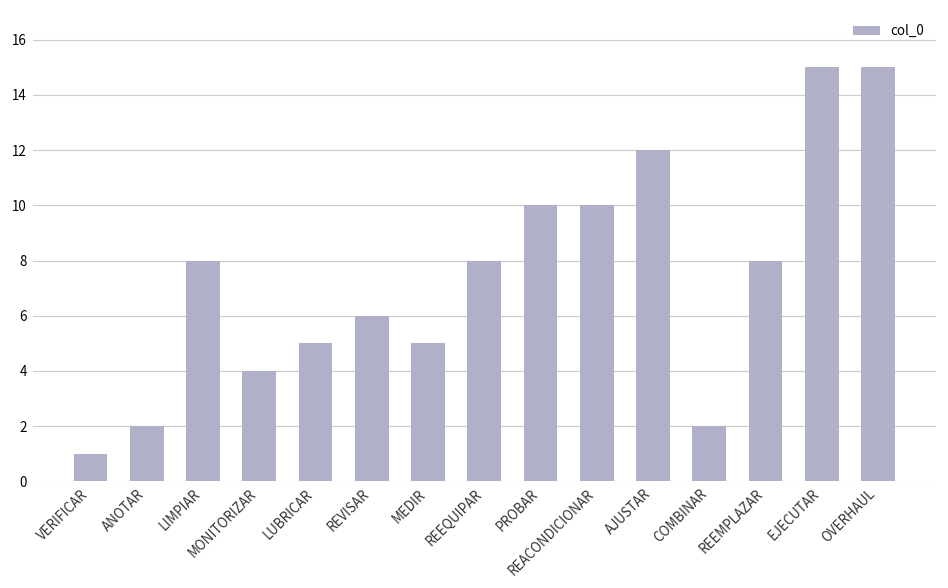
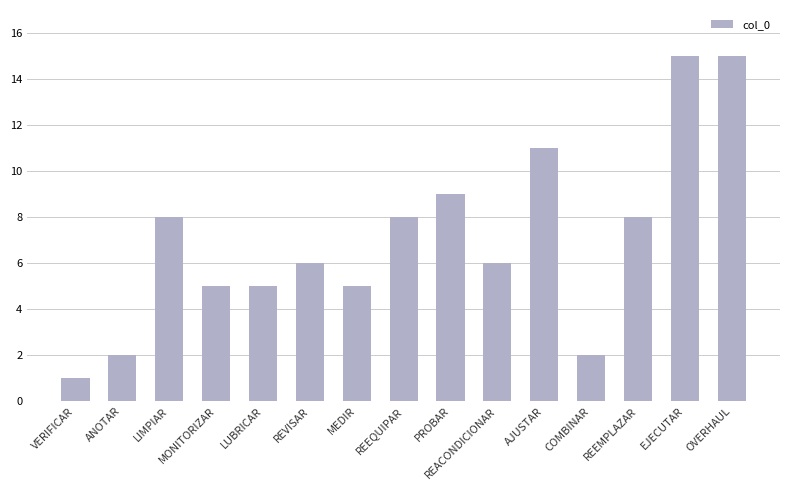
  {
    "VERIFICAR": 1,
    "ANOTAR": 2,
    "LIMPIAR": 8,
-   "MONITORIZAR": 4,
+   "MONITORIZAR": 5,
    "LUBRICAR": 5,
    "REVISAR": 6,
    "MEDIR": 5,
    "REEQUIPAR": 8,
-   "PROBAR": 10,
-   "REACONDICIONAR": 10,
-   "AJUSTAR": 12,
+   "PROBAR": 9,
+   "REACONDICIONAR": 6,
+   "AJUSTAR": 11,
    "COMBINAR": 2,
    "REEMPLAZAR": 8,
    "EJECUTAR": 15,
    "OVERHAUL": 15
  }
